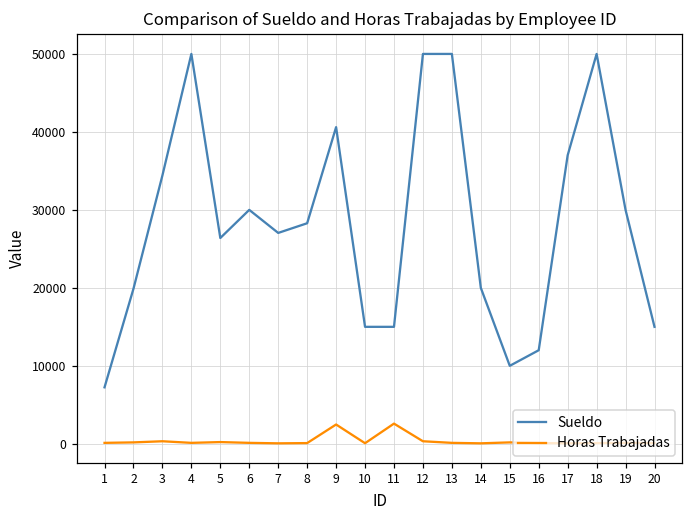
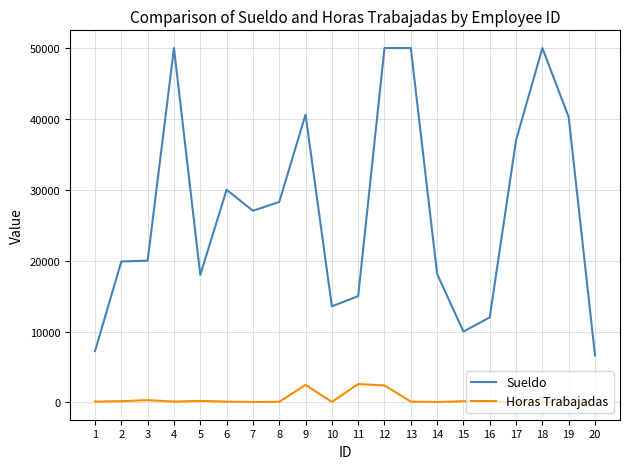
  {
    "Sueldo": {
      "1": 7000,
      "2": 20000,
-     "3": 34000,
+     "3": 20000,
      "4": 50000,
-     "5": 26000,
+     "5": 18000,
      "6": 30000,
      "7": 27000,
      "8": 28000,
      "9": 41000,
-     "10": 15000,
+     "10": 14000,
      "11": 15000,
      "12": 50000,
      "13": 50000,
-     "14": 20000,
+     "14": 18000,
      "15": 10000,
      "16": 12000,
      "17": 37000,
      "18": 50000,
-     "19": 30000,
-     "20": 15000
+     "19": 40000,
+     "20": 7000
    },
    "Horas Trabajadas": {
      "1": 0,
      "2": 0,
      "3": 0,
      "4": 0,
      "5": 0,
      "6": 0,
      "7": 0,
      "8": 0,
      "9": 2000,
      "10": 0,
      "11": 3000,
-     "12": 0,
+     "12": 2000,
      "13": 0,
      "14": 0,
      "15": 0
    }
  }
